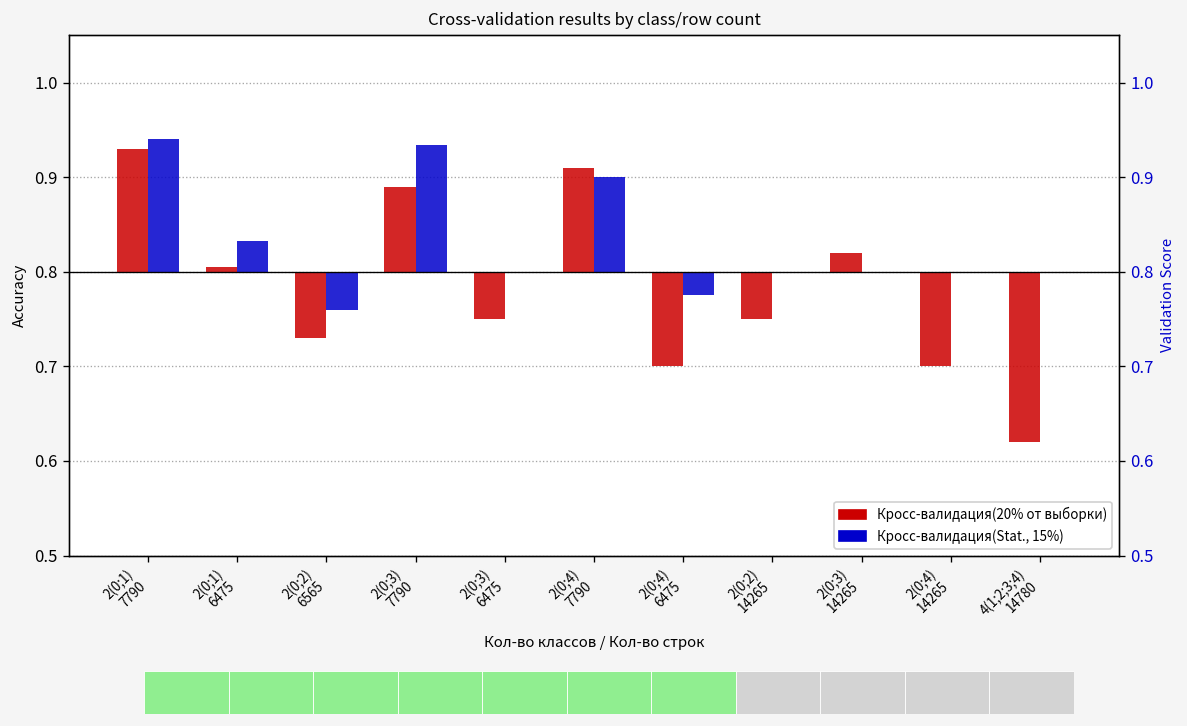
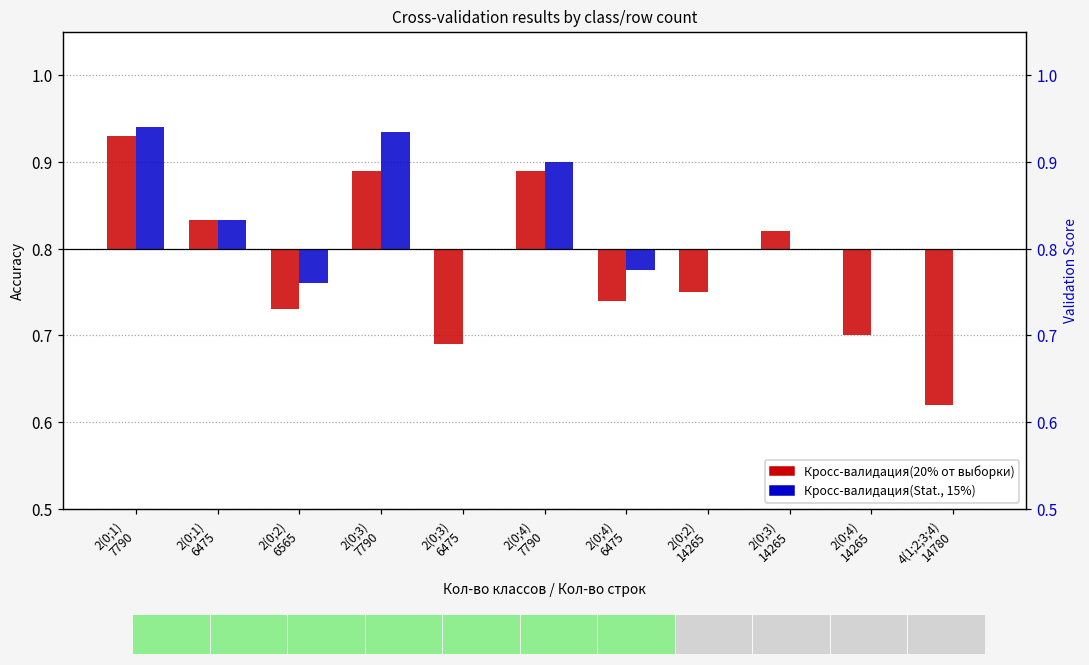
  {
    "Кросс-валидация(20% от выборки)": {
      "2(0;1) 7790": 0.93,
-     "2(0;1) 6475": 0.81,
+     "2(0;1) 6475": 0.83,
      "2(0;2) 6565": 0.73,
      "2(0;3) 7790": 0.89,
-     "2(0;3) 6475": 0.75,
-     "2(0;4) 7790": 0.91,
-     "2(0;4) 6475": 0.70,
+     "2(0;3) 6475": 0.69,
+     "2(0;4) 7790": 0.89,
+     "2(0;4) 6475": 0.74,
      "2(0;2) 14265": 0.75,
      "2(0;3) 14265": 0.82,
      "2(0;4) 14265": 0.70,
      "4(1;2;3;4) 14780": 0.62
    }
  }
